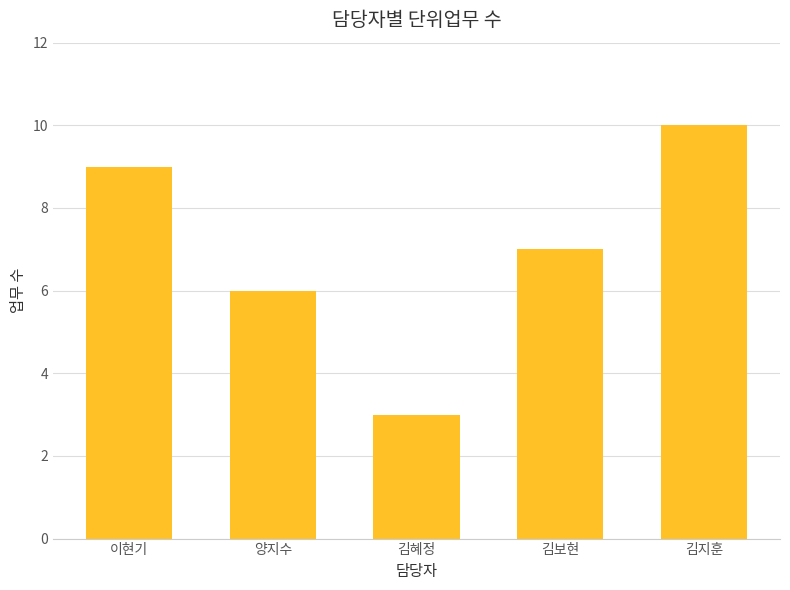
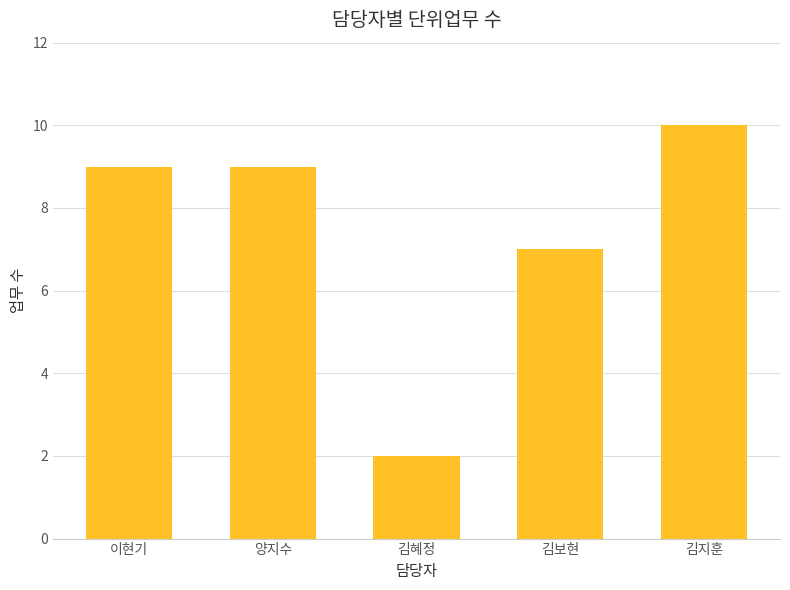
  {
    "이현기": 9,
-   "양지수": 6,
-   "김혜정": 3,
+   "양지수": 9,
+   "김혜정": 2,
    "김보현": 7,
    "김지훈": 10
  }
